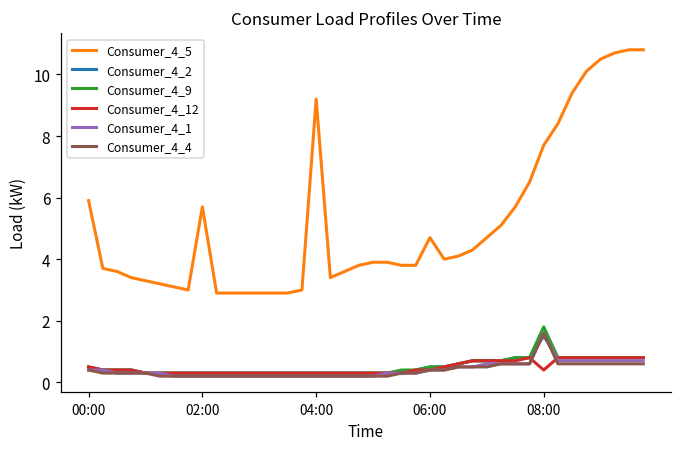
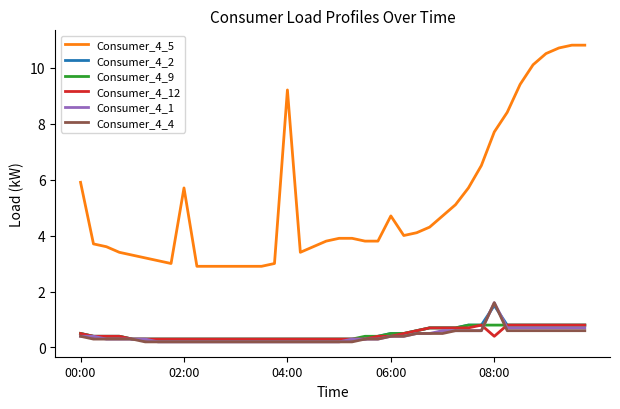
  {
    "Consumer_4_5": {
      "00:00": 5.9,
      "02:00": 5.7,
      "04:00": 9.2,
      "06:00": 4.7,
      "08:00": 7.7
    },
    "Consumer_4_2": {
      "08:00": 1.5
    },
    "Consumer_4_9": {
-     "08:00": 1.8
+     "08:00": 0.8
    },
    "Consumer_4_12": {
      "08:00": 0.4
    }
  }
